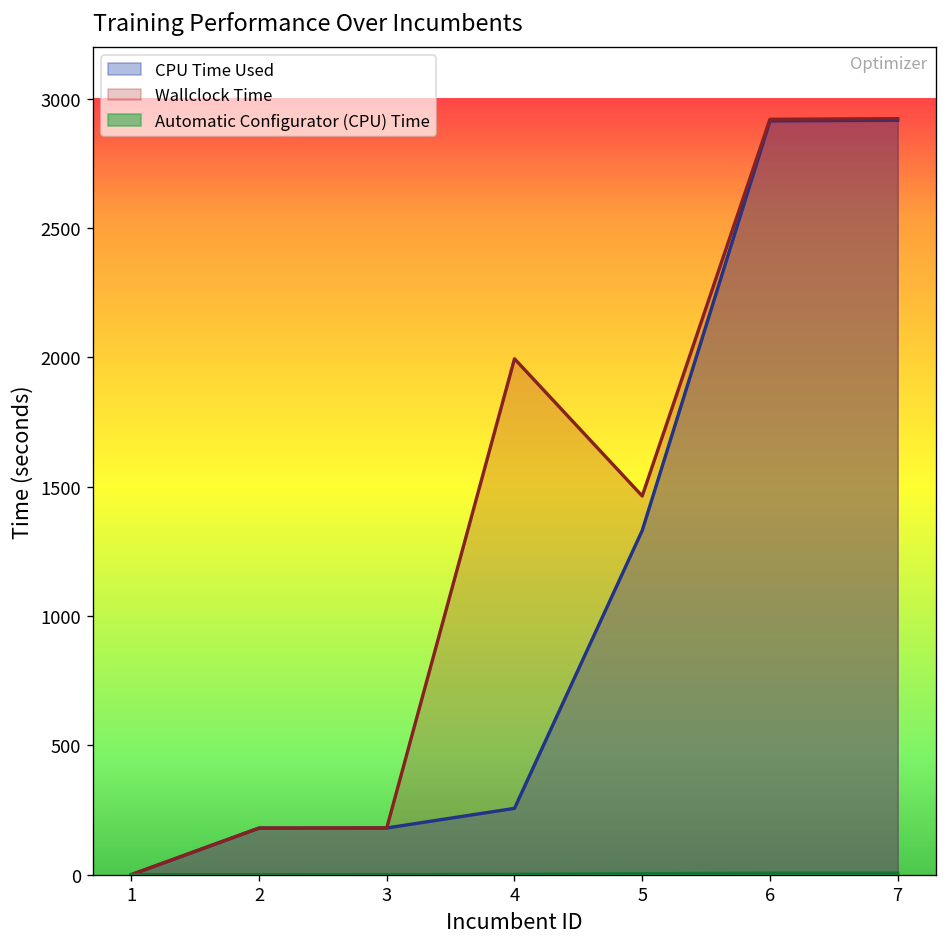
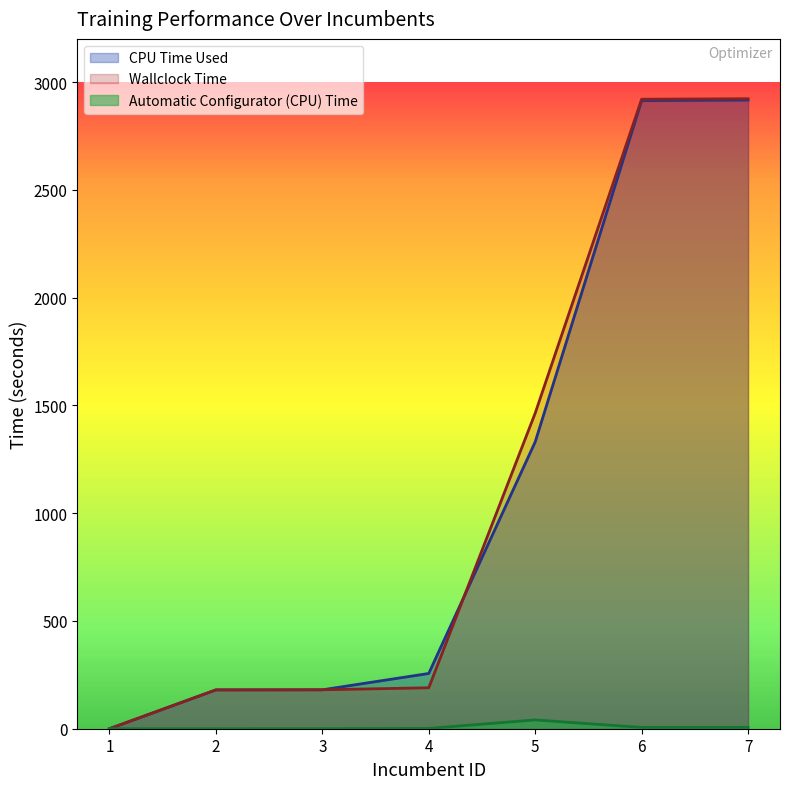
  {
    "CPU Time Used": {
      "4": 260,
      "5": 1330
    },
    "Wallclock Time": {
-     "4": 1990,
+     "4": 190,
      "5": 1460
    },
    "Automatic Configurator (CPU) Time": {
      "2": 0,
      "3": 0,
      "4": 0,
-     "5": 0,
+     "5": 40,
      "6": 10,
      "7": 10
    }
  }
